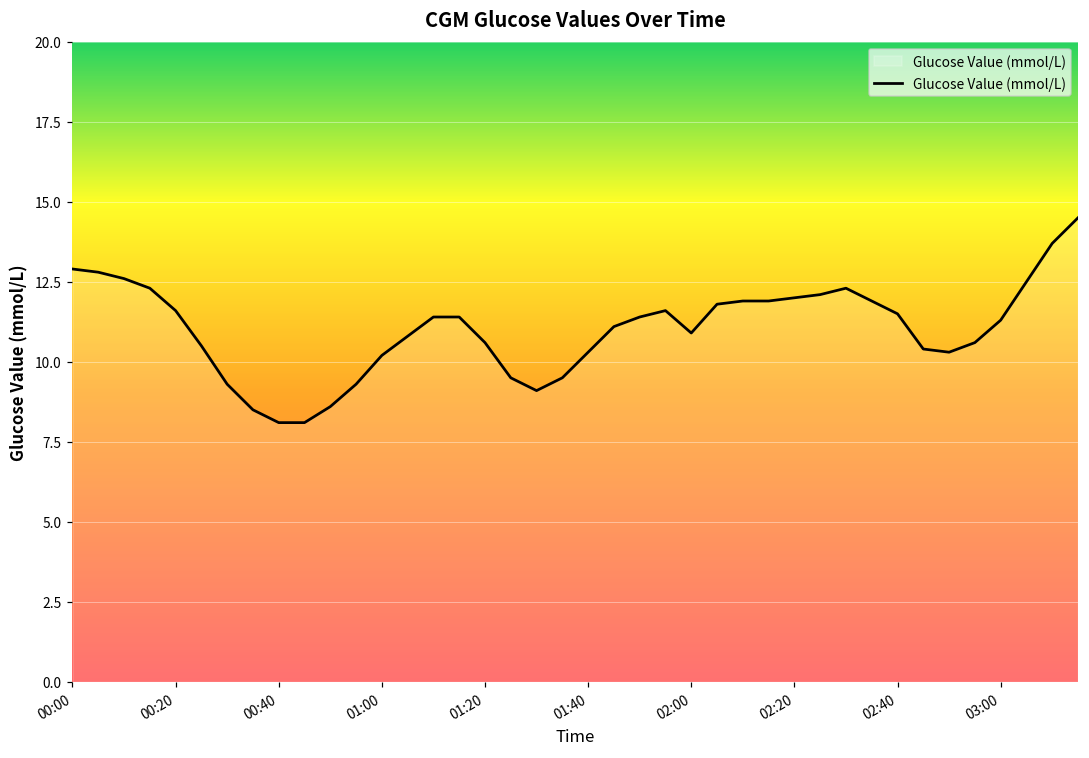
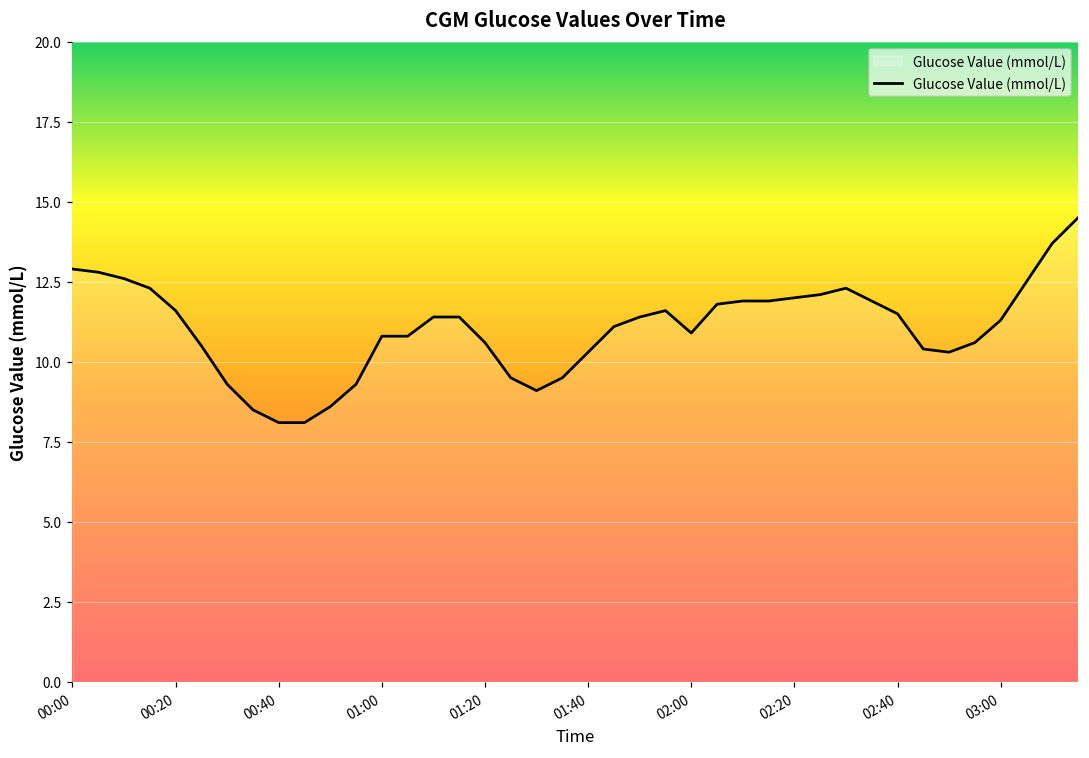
  {
    "00:00": 12.9,
    "00:20": 11.6,
    "00:40": 8.1,
-   "01:00": 10.2,
+   "01:00": 10.8,
    "01:20": 10.6,
    "01:40": 10.3,
    "02:00": 10.9,
    "02:20": 12.0,
    "02:40": 11.5,
    "03:00": 11.3
  }
